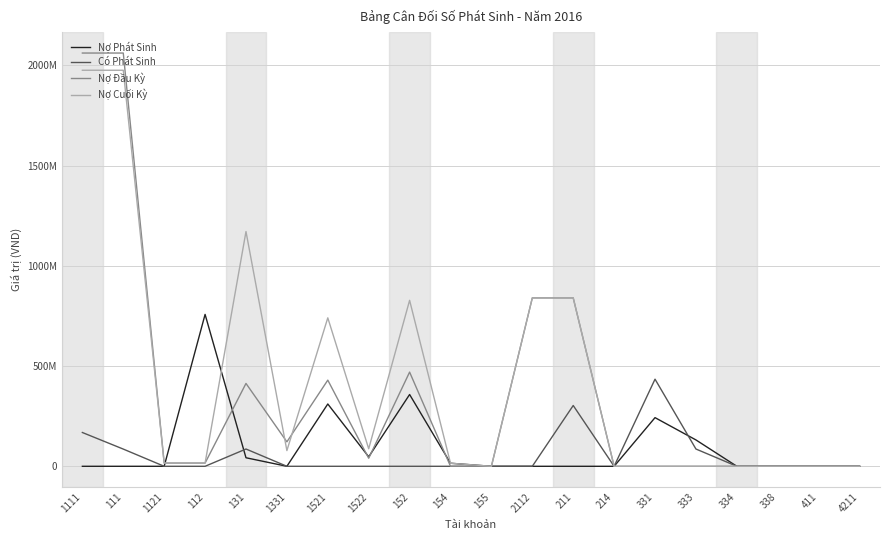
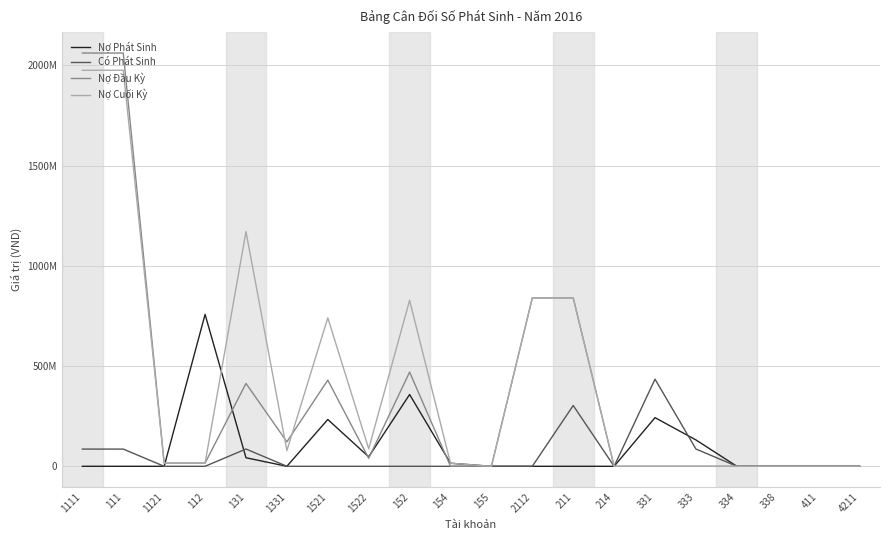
  {
    "Nợ Phát Sinh": {
      "1111": 0,
      "111": 0,
      "112": 760000000,
      "131": 40000000,
-     "1521": 310000000,
+     "1521": 230000000,
      "152": 360000000,
      "211": 0,
      "331": 240000000,
      "333": 130000000
    },
    "Có Phát Sinh": {
-     "1111": 170000000,
+     "1111": 90000000,
      "111": 90000000,
      "112": 0,
      "131": 90000000,
      "1521": 0,
      "1522": 0,
      "152": 0,
      "211": 300000000,
      "331": 430000000,
      "333": 90000000
    }
  }
